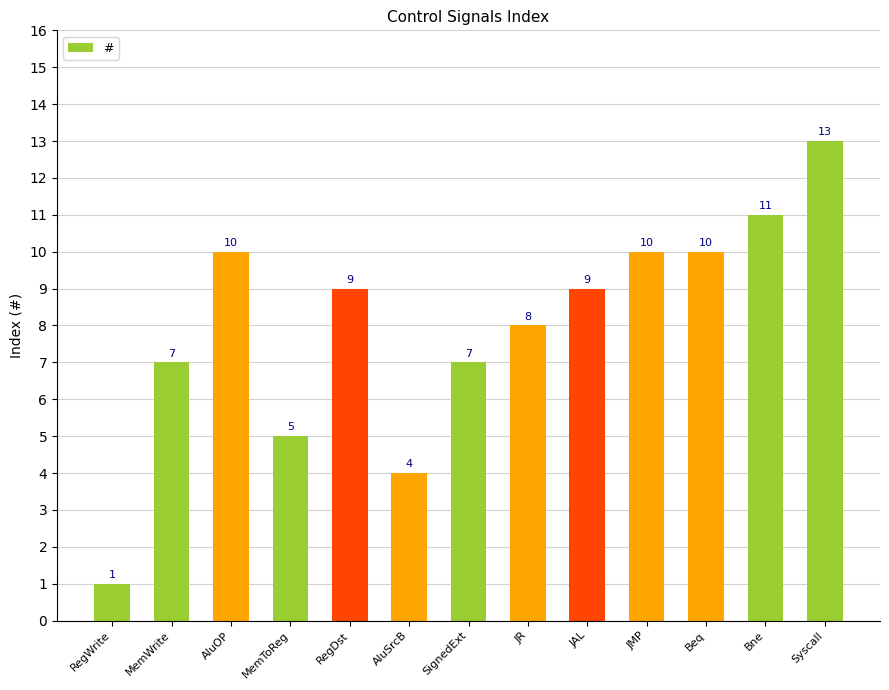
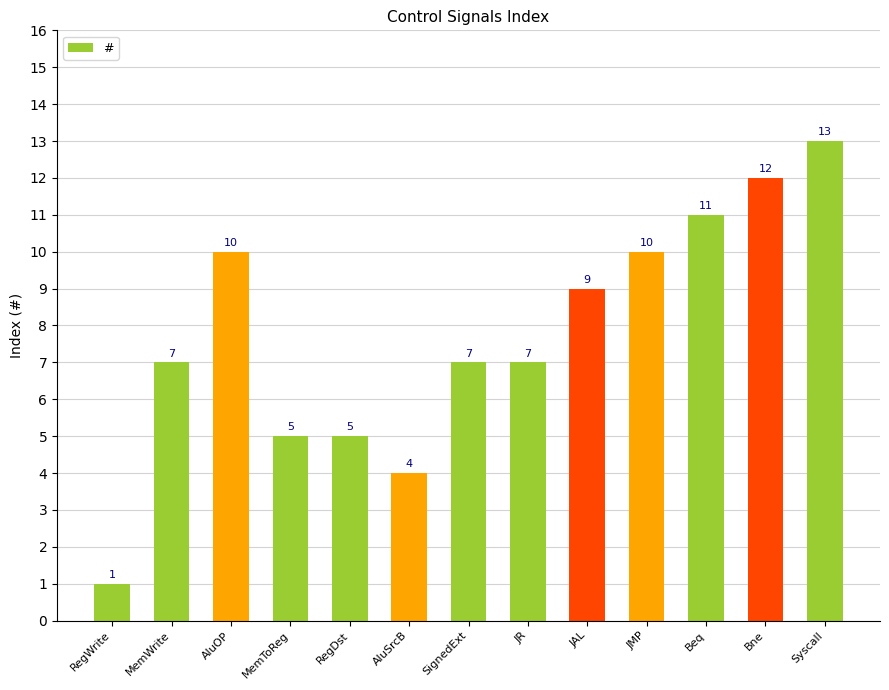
  {
    "RegWrite": 1,
    "MemWrite": 7,
    "AluOP": 10,
    "MemToReg": 5,
-   "RegDst": 9,
+   "RegDst": 5,
    "AluSrcB": 4,
    "SignedExt": 7,
-   "JR": 8,
+   "JR": 7,
    "JAL": 9,
    "JMP": 10,
-   "Beq": 10,
-   "Bne": 11,
+   "Beq": 11,
+   "Bne": 12,
    "Syscall": 13
  }
